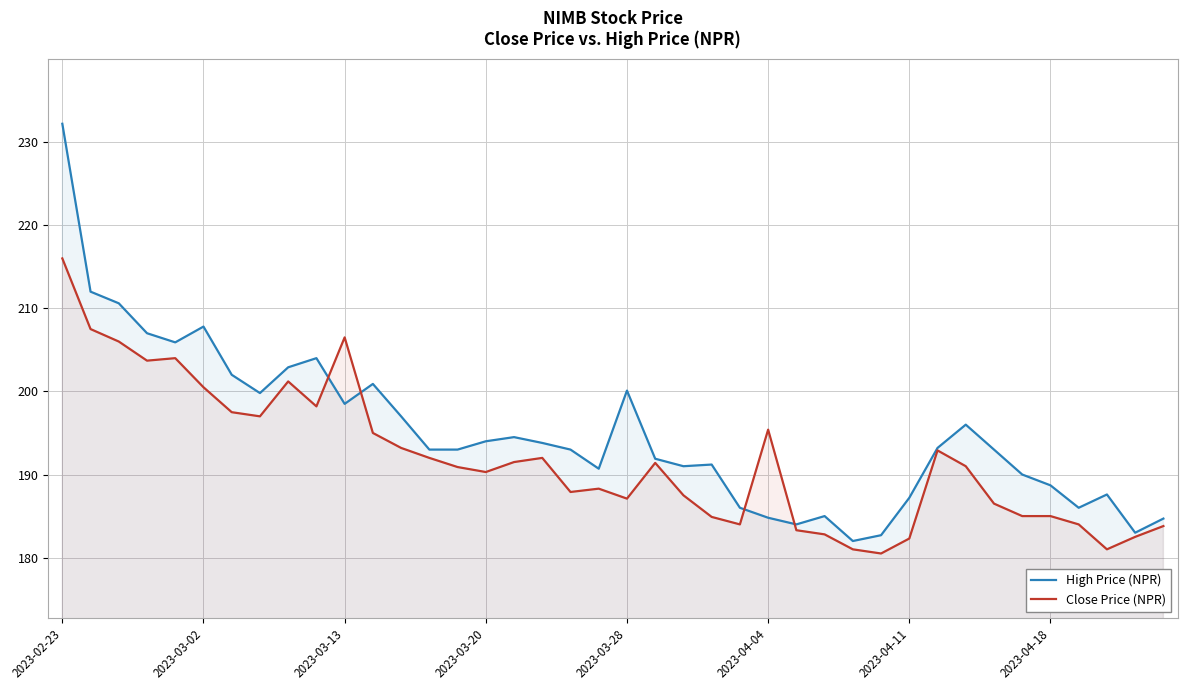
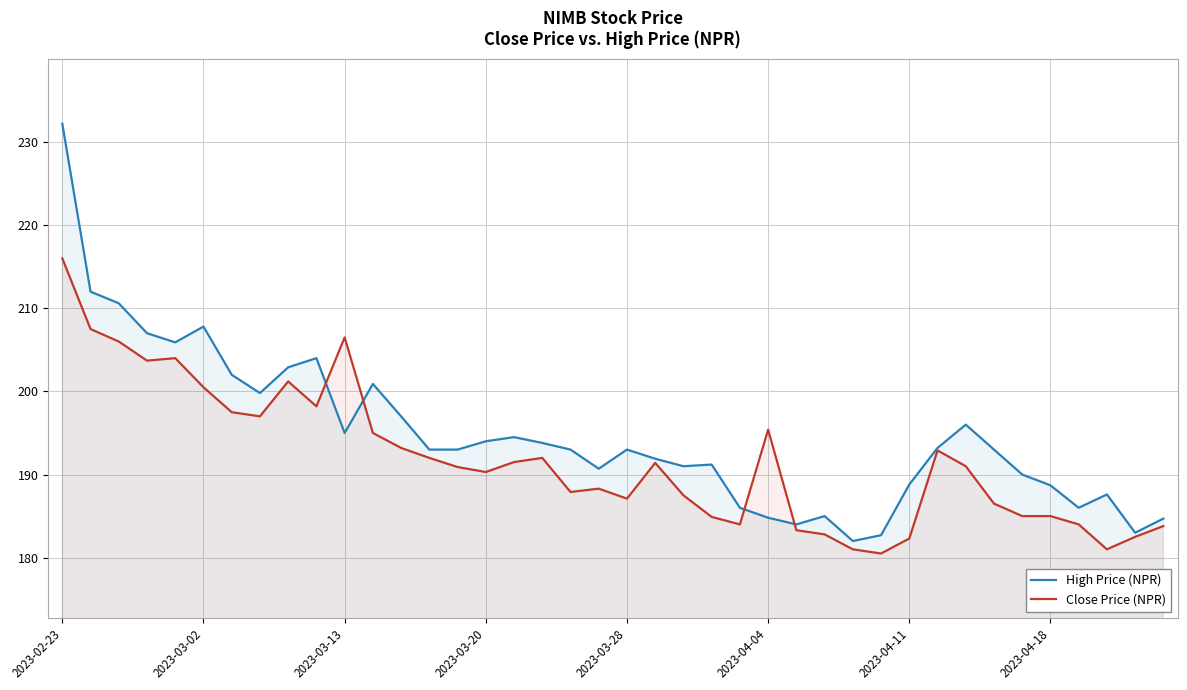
  {
    "High Price (NPR)": {
      "2023-02-23": 232,
      "2023-03-02": 208,
-     "2023-03-13": 199,
+     "2023-03-13": 195,
      "2023-03-20": 194,
-     "2023-03-28": 200,
+     "2023-03-28": 193,
      "2023-04-04": 185,
-     "2023-04-11": 187,
+     "2023-04-11": 189,
      "2023-04-18": 189
    },
    "Close Price (NPR)": {
      "2023-02-23": 216,
      "2023-03-02": 201,
      "2023-03-13": 207,
      "2023-03-20": 190,
      "2023-03-28": 187,
      "2023-04-04": 195,
      "2023-04-11": 182,
      "2023-04-18": 185
    }
  }
